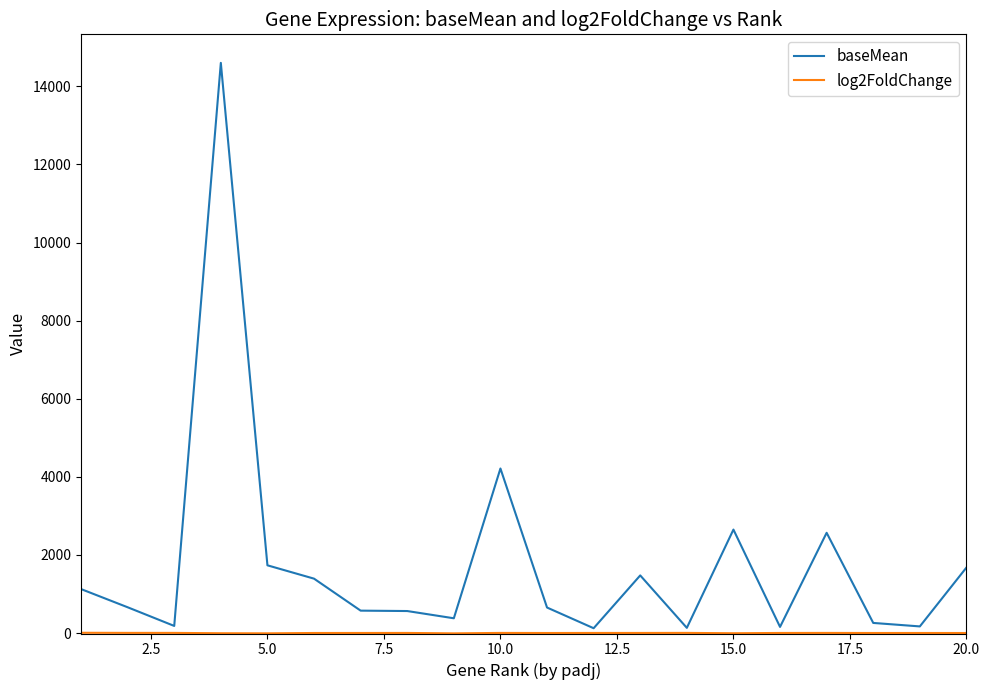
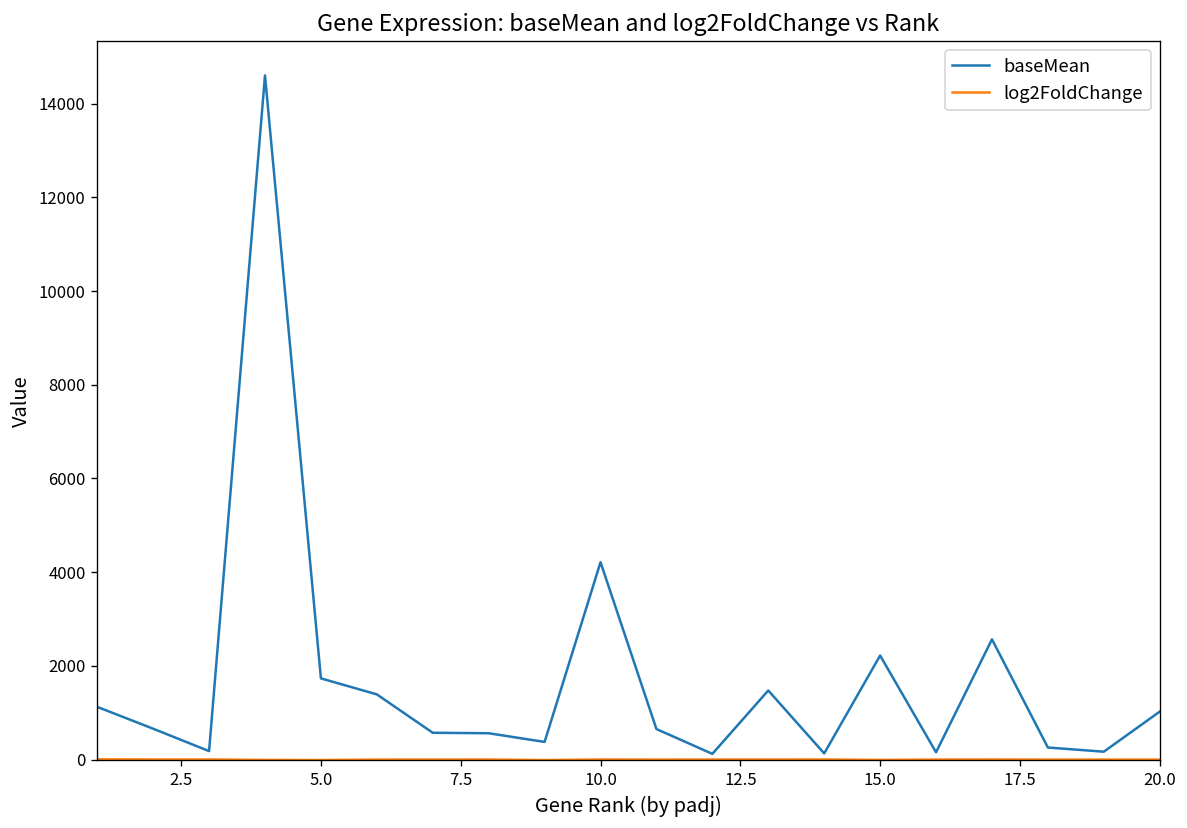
  {
    "baseMean": {
      "5.0": 1700,
      "10.0": 4200,
-     "15.0": 2700,
-     "20.0": 1700
+     "15.0": 2200,
+     "20.0": 1000
    },
    "log2FoldChange": {
      "5.0": 0,
      "10.0": 0,
      "15.0": 0,
      "20.0": 0
    }
  }
